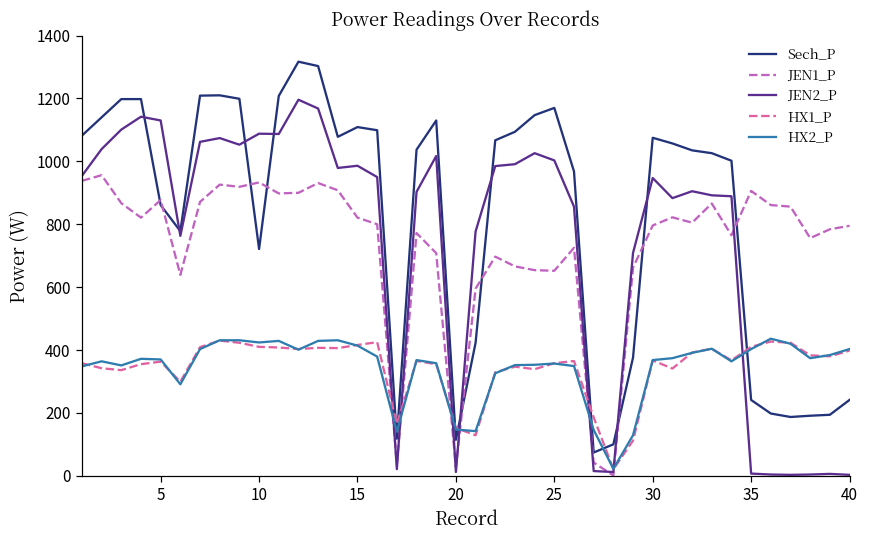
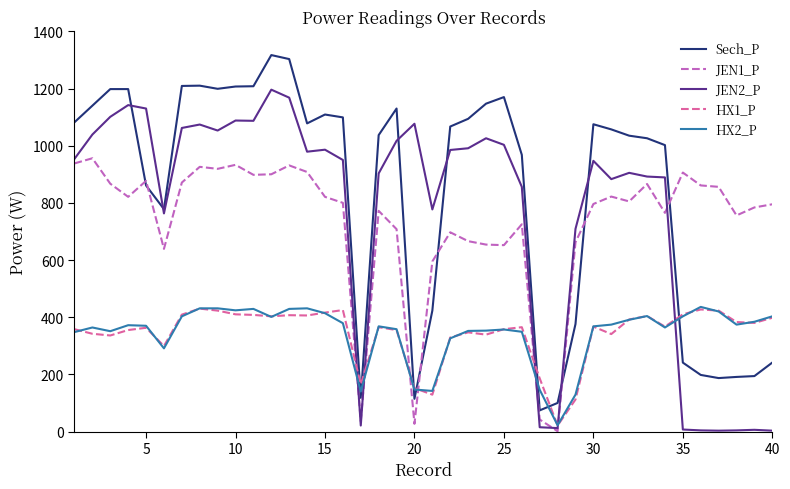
  {
    "Sech_P": {
      "5": 860,
-     "10": 720,
+     "10": 1210,
      "15": 1110,
      "20": 110,
      "25": 1170,
      "30": 1080,
      "35": 240,
      "40": 240
    },
    "JEN2_P": {
      "5": 1130,
      "10": 1090,
      "15": 990,
-     "20": 10,
+     "20": 1080,
      "25": 1000,
      "30": 950,
      "35": 10,
      "40": 0
    },
    "HX2_P": {
      "10": 420
    }
  }
